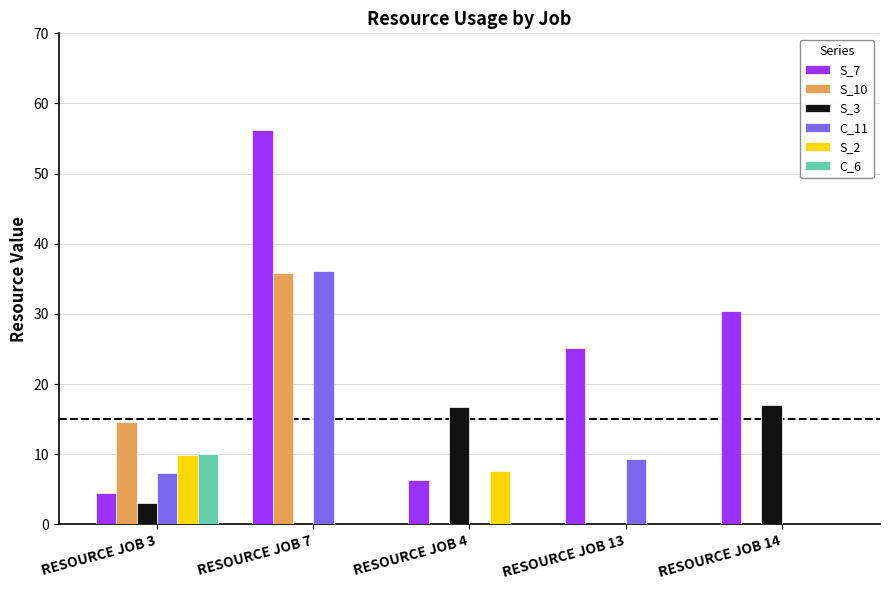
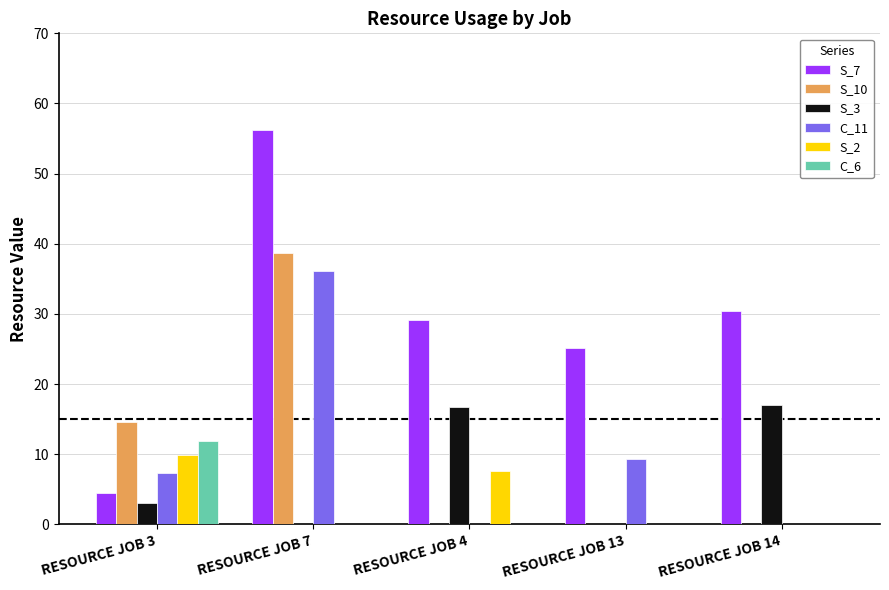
  {
    "S_7": {
      "RESOURCE JOB 3": 4,
      "RESOURCE JOB 7": 56,
-     "RESOURCE JOB 4": 6,
+     "RESOURCE JOB 4": 29,
      "RESOURCE JOB 13": 25,
      "RESOURCE JOB 14": 30
    },
    "S_10": {
      "RESOURCE JOB 3": 15,
-     "RESOURCE JOB 7": 36,
+     "RESOURCE JOB 7": 39,
      "RESOURCE JOB 4": 0,
      "RESOURCE JOB 13": 0,
      "RESOURCE JOB 14": 0
    },
    "S_3": {
      "RESOURCE JOB 3": 3,
      "RESOURCE JOB 7": 0,
      "RESOURCE JOB 4": 17,
      "RESOURCE JOB 13": 0,
      "RESOURCE JOB 14": 17
    },
    "C_11": {
      "RESOURCE JOB 3": 7,
      "RESOURCE JOB 7": 36,
      "RESOURCE JOB 4": 0,
      "RESOURCE JOB 13": 9,
      "RESOURCE JOB 14": 0
    },
    "S_2": {
      "RESOURCE JOB 3": 10,
      "RESOURCE JOB 7": 0,
      "RESOURCE JOB 4": 8,
      "RESOURCE JOB 13": 0,
      "RESOURCE JOB 14": 0
    },
    "C_6": {
-     "RESOURCE JOB 3": 10,
+     "RESOURCE JOB 3": 12,
      "RESOURCE JOB 7": 0,
      "RESOURCE JOB 4": 0,
      "RESOURCE JOB 13": 0,
      "RESOURCE JOB 14": 0
    }
  }
